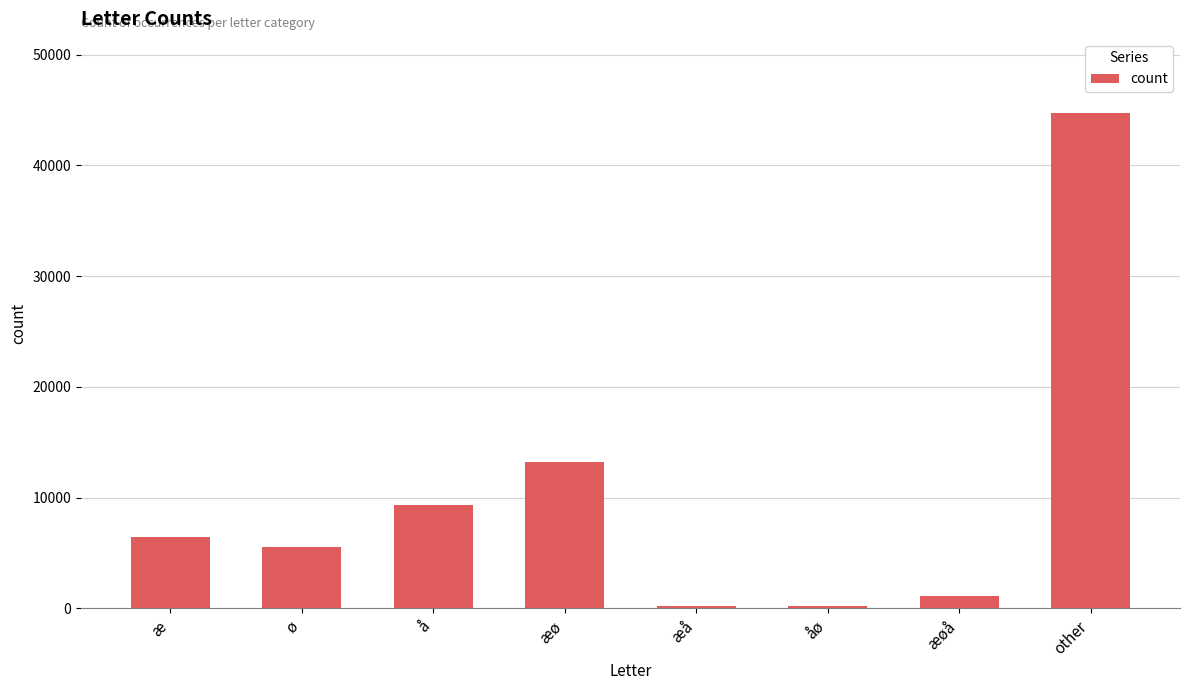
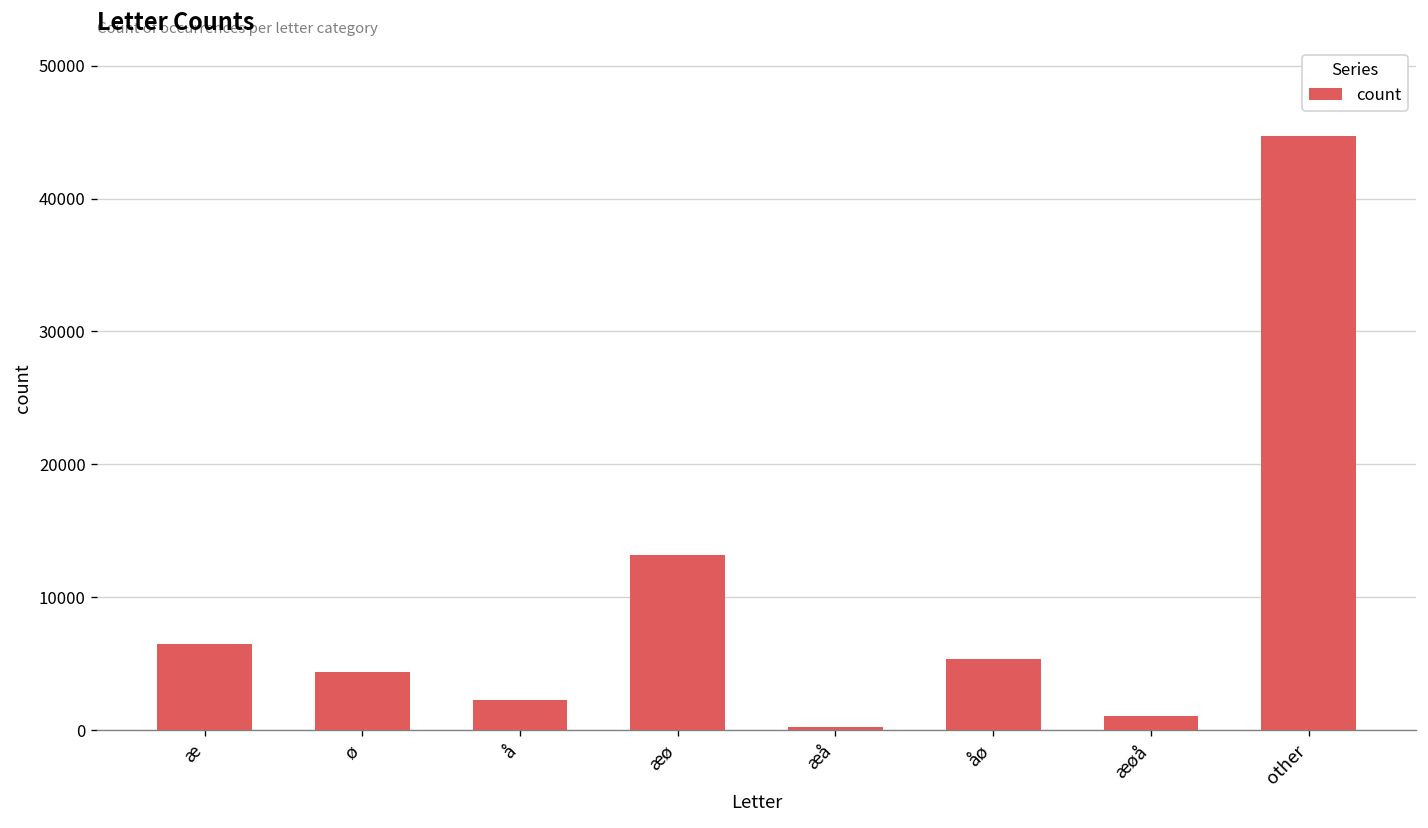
  {
    "æ": 6500,
-   "ø": 5500,
-   "å": 9300,
+   "ø": 4400,
+   "å": 2300,
    "æø": 13200,
-   "åø": 200,
+   "åø": 5400,
    "æøå": 1100,
    "other": 44700
  }
